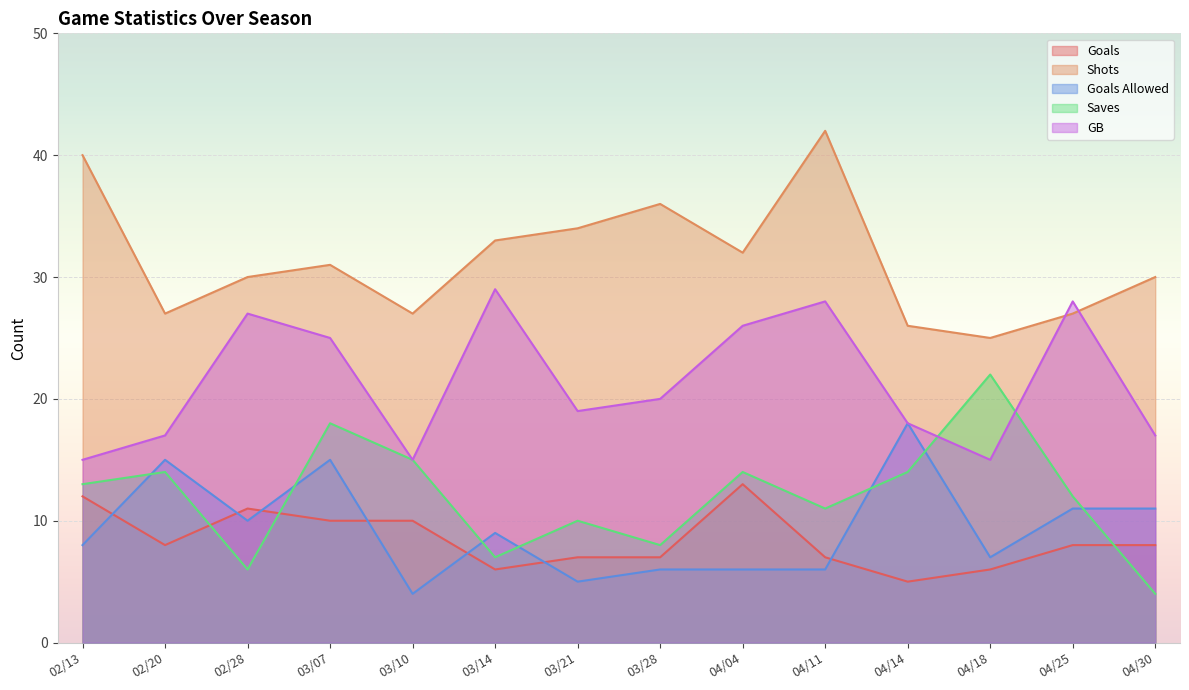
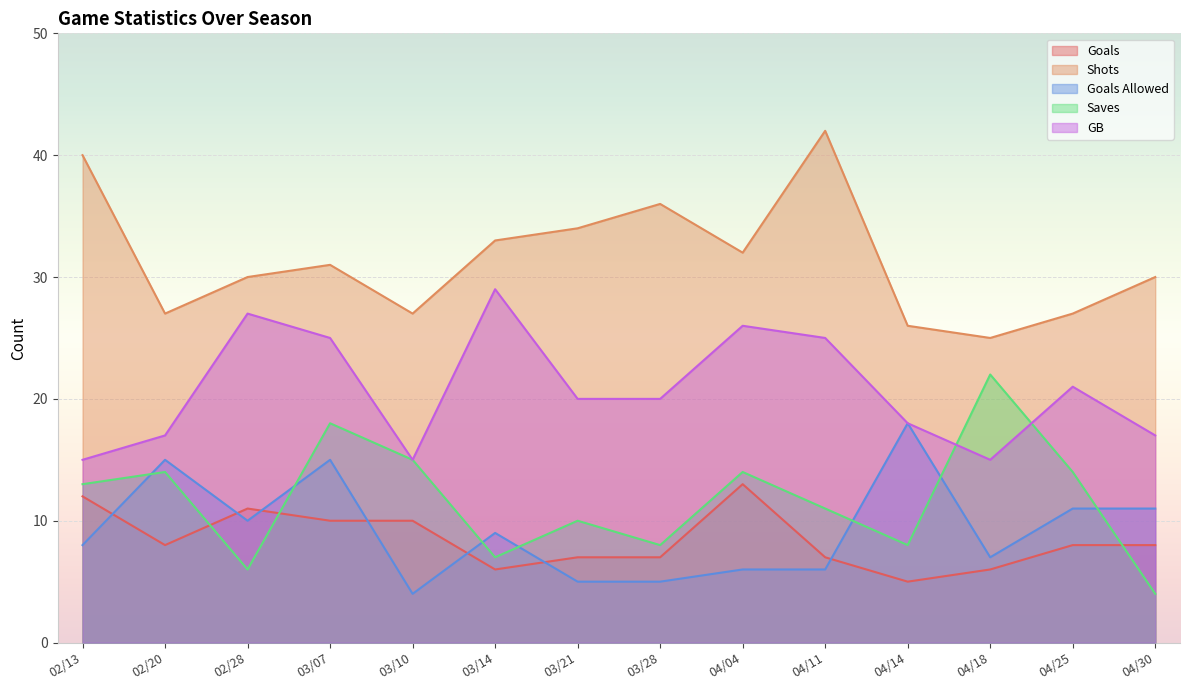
  {
    "Goals Allowed": {
      "02/13": 8,
      "02/20": 15,
      "02/28": 10,
      "03/07": 15,
      "03/10": 4,
      "03/14": 9,
      "03/21": 5,
-     "03/28": 6,
+     "03/28": 5,
      "04/04": 6,
      "04/11": 6,
      "04/18": 7,
      "04/25": 11,
      "04/30": 11
    },
    "Saves": {
      "02/13": 13,
      "02/20": 14,
      "02/28": 6,
      "03/07": 18,
      "03/14": 7,
      "03/21": 10,
      "03/28": 8,
      "04/04": 14,
      "04/11": 11,
-     "04/14": 14,
+     "04/14": 8,
      "04/18": 22,
-     "04/25": 12,
+     "04/25": 14,
      "04/30": 4
    },
    "GB": {
      "02/13": 15,
      "02/20": 17,
      "02/28": 27,
      "03/07": 25,
      "03/14": 29,
-     "03/21": 19,
+     "03/21": 20,
      "03/28": 20,
      "04/04": 26,
-     "04/11": 28,
+     "04/11": 25,
      "04/18": 15,
-     "04/25": 28,
+     "04/25": 21,
      "04/30": 17
    }
  }
